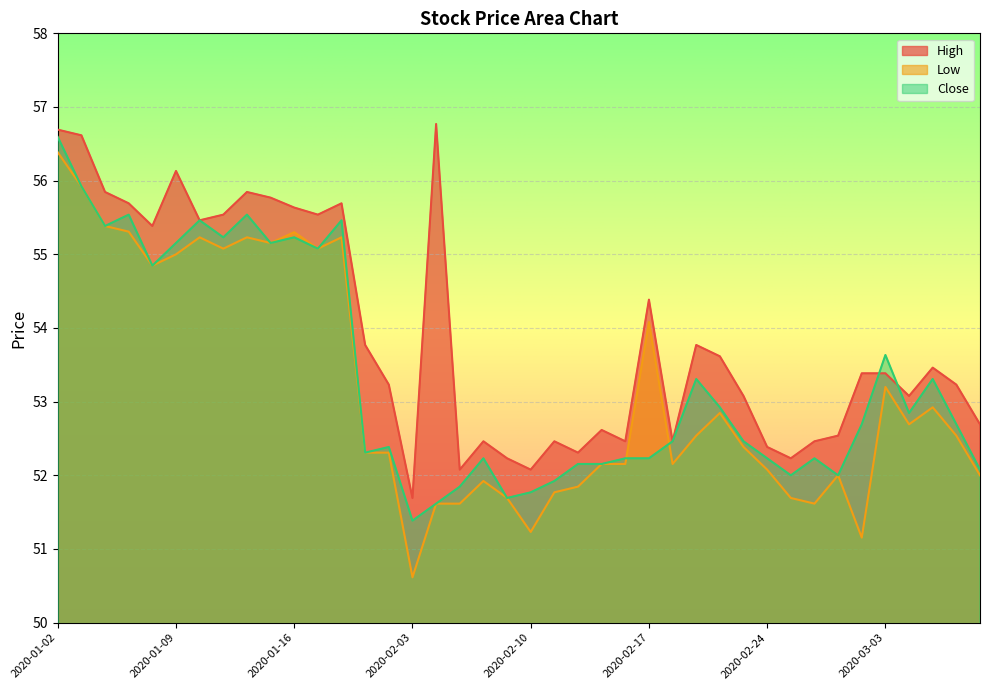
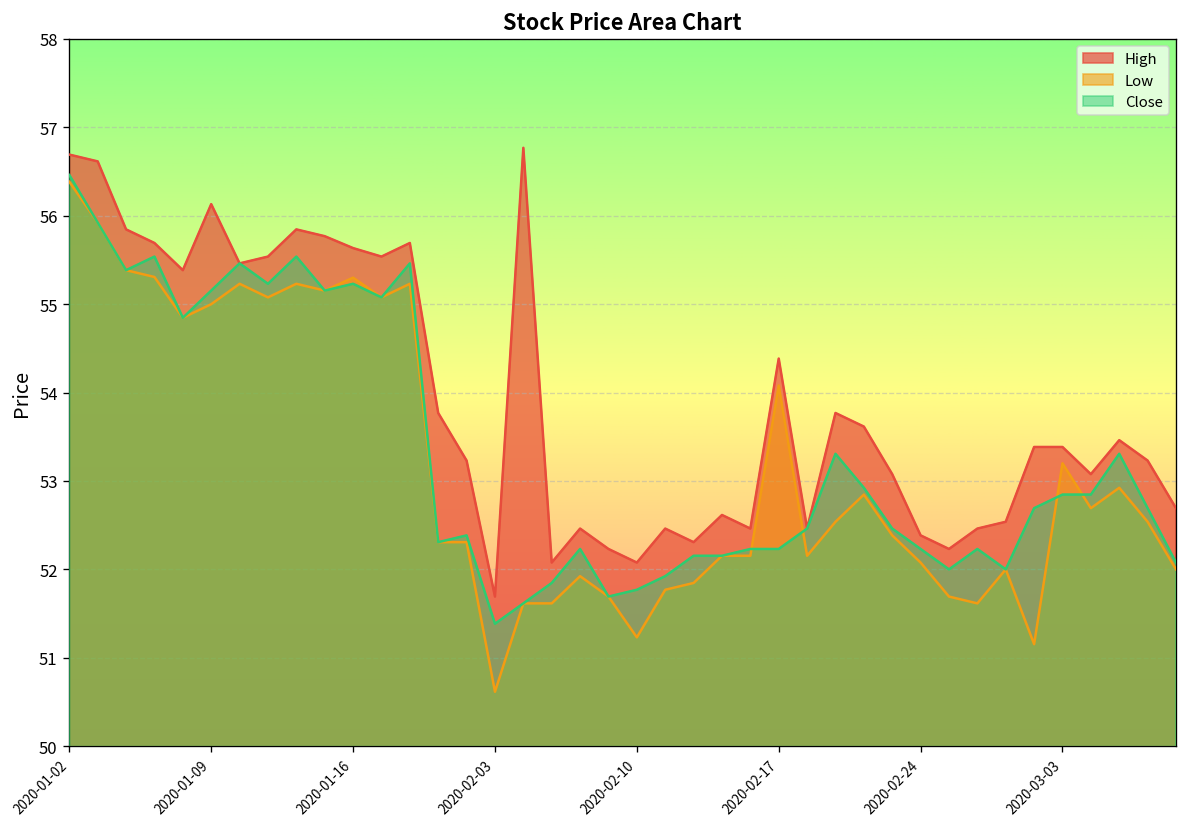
  {
    "High": {
      "2020-01-02": 56.7,
      "2020-01-09": 56.1,
      "2020-01-16": 55.6,
      "2020-02-03": 51.7,
      "2020-02-10": 52.1,
      "2020-02-17": 54.4,
      "2020-02-24": 52.4,
      "2020-03-03": 53.4
    },
    "Low": {
      "2020-01-02": 56.4,
      "2020-01-09": 55.0,
      "2020-01-16": 55.3,
      "2020-02-03": 50.6,
      "2020-02-10": 51.2,
      "2020-02-17": 54.1,
      "2020-02-24": 52.1,
      "2020-03-03": 53.2
    },
    "Close": {
-     "2020-01-02": 56.6,
+     "2020-01-02": 56.5,
      "2020-01-09": 55.2,
      "2020-01-16": 55.2,
      "2020-02-03": 51.4,
      "2020-02-10": 51.8,
      "2020-02-17": 52.2,
      "2020-02-24": 52.2,
-     "2020-03-03": 53.6
+     "2020-03-03": 52.8
    }
  }
